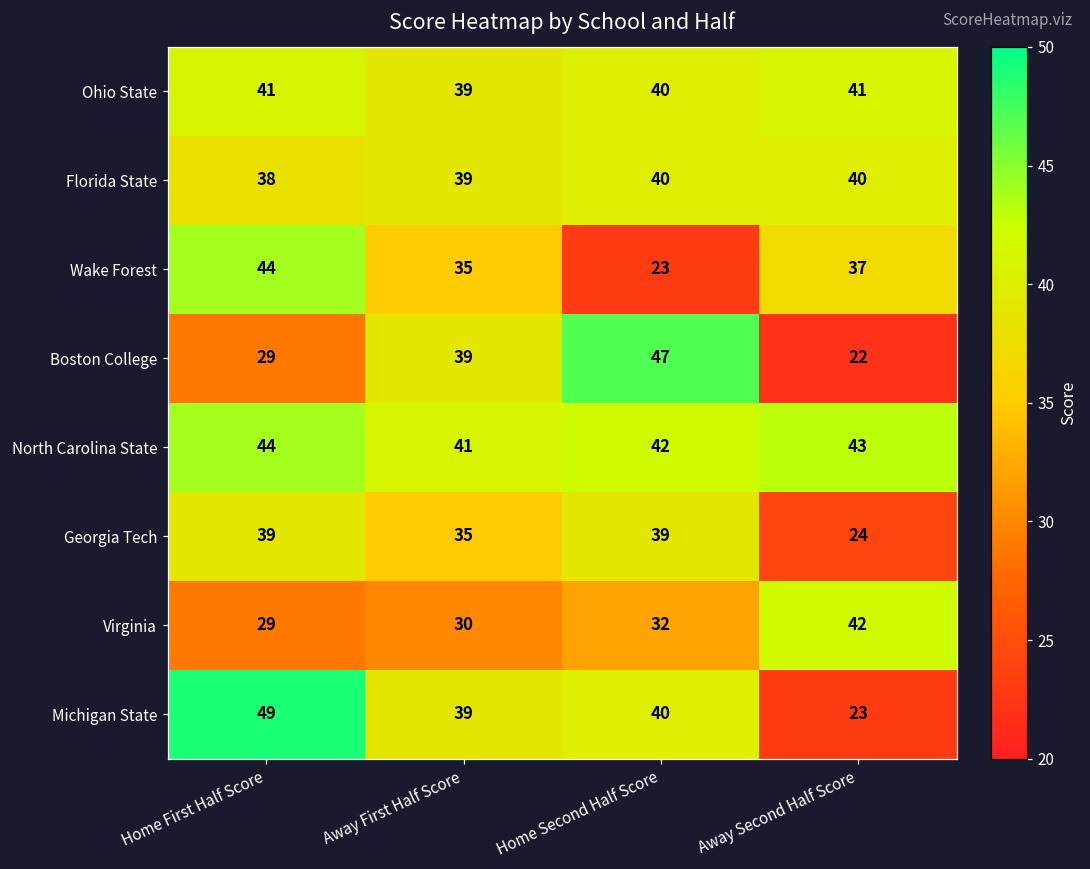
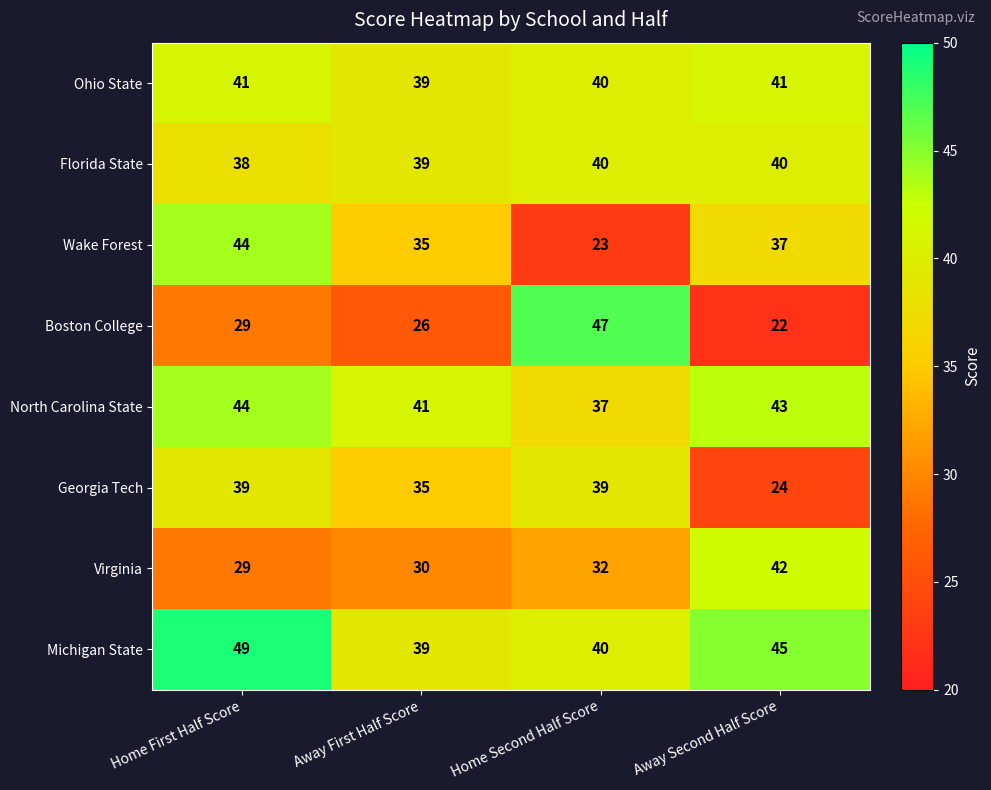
  {
    "Ohio State": {
      "Home First Half Score": 41,
      "Away First Half Score": 39,
      "Home Second Half Score": 40,
      "Away Second Half Score": 41
    },
    "Florida State": {
      "Home First Half Score": 38,
      "Away First Half Score": 39,
      "Home Second Half Score": 40,
      "Away Second Half Score": 40
    },
    "Wake Forest": {
      "Home First Half Score": 44,
      "Away First Half Score": 35,
      "Home Second Half Score": 23,
      "Away Second Half Score": 37
    },
    "Boston College": {
      "Home First Half Score": 29,
-     "Away First Half Score": 39,
+     "Away First Half Score": 26,
      "Home Second Half Score": 47,
      "Away Second Half Score": 22
    },
    "North Carolina State": {
      "Home First Half Score": 44,
      "Away First Half Score": 41,
-     "Home Second Half Score": 42,
+     "Home Second Half Score": 37,
      "Away Second Half Score": 43
    },
    "Georgia Tech": {
      "Home First Half Score": 39,
      "Away First Half Score": 35,
      "Home Second Half Score": 39,
      "Away Second Half Score": 24
    },
    "Virginia": {
      "Home First Half Score": 29,
      "Away First Half Score": 30,
      "Home Second Half Score": 32,
      "Away Second Half Score": 42
    },
    "Michigan State": {
      "Home First Half Score": 49,
      "Away First Half Score": 39,
      "Home Second Half Score": 40,
-     "Away Second Half Score": 23
+     "Away Second Half Score": 45
    }
  }
